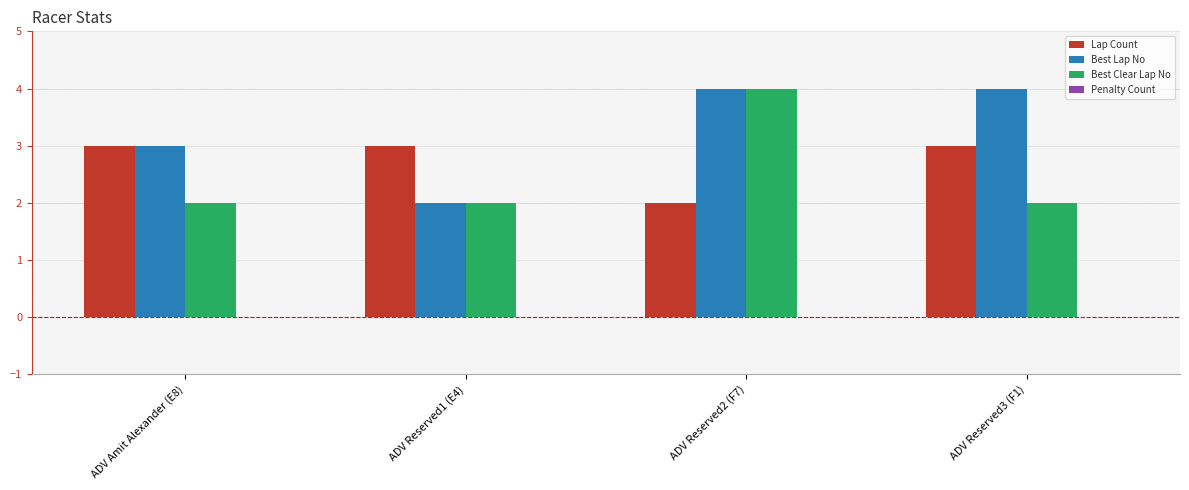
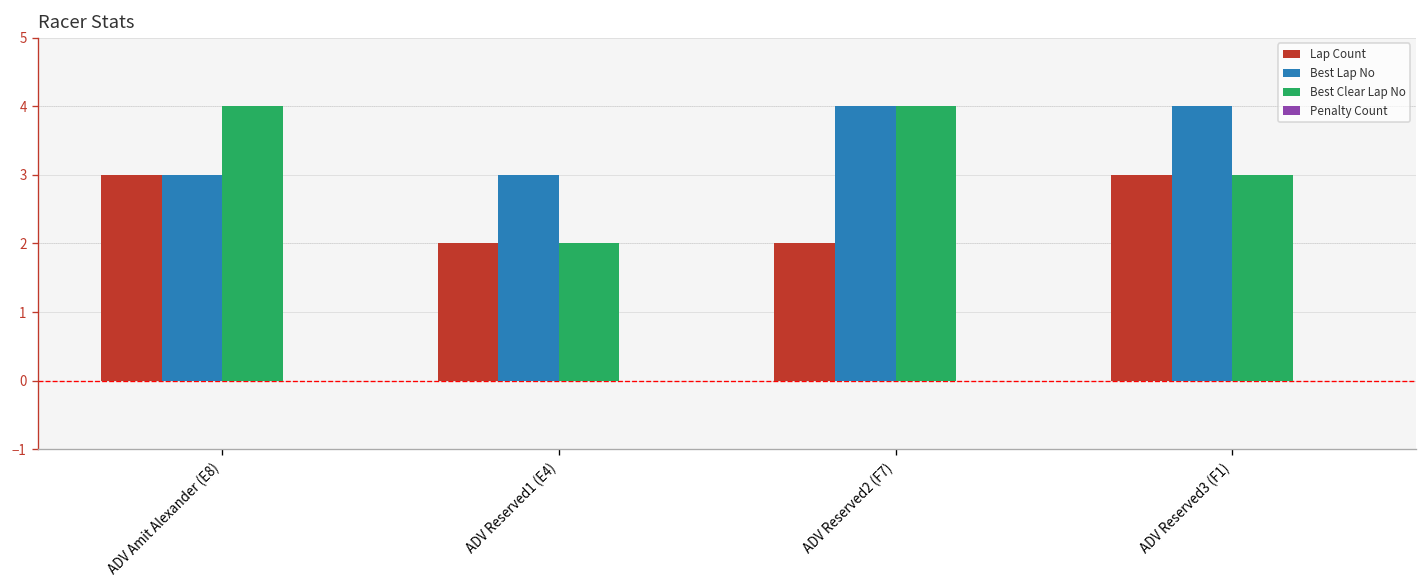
  {
    "Lap Count": {
      "ADV Amit Alexander (E8)": 3,
-     "ADV Reserved1 (E4)": 3,
+     "ADV Reserved1 (E4)": 2,
      "ADV Reserved2 (F7)": 2,
      "ADV Reserved3 (F1)": 3
    },
    "Best Lap No": {
      "ADV Amit Alexander (E8)": 3,
-     "ADV Reserved1 (E4)": 2,
+     "ADV Reserved1 (E4)": 3,
      "ADV Reserved2 (F7)": 4,
      "ADV Reserved3 (F1)": 4
    },
    "Best Clear Lap No": {
-     "ADV Amit Alexander (E8)": 2,
+     "ADV Amit Alexander (E8)": 4,
      "ADV Reserved1 (E4)": 2,
      "ADV Reserved2 (F7)": 4,
-     "ADV Reserved3 (F1)": 2
+     "ADV Reserved3 (F1)": 3
    },
    "Penalty Count": {
      "ADV Amit Alexander (E8)": 0,
      "ADV Reserved1 (E4)": 0,
      "ADV Reserved2 (F7)": 0,
      "ADV Reserved3 (F1)": 0
    }
  }
